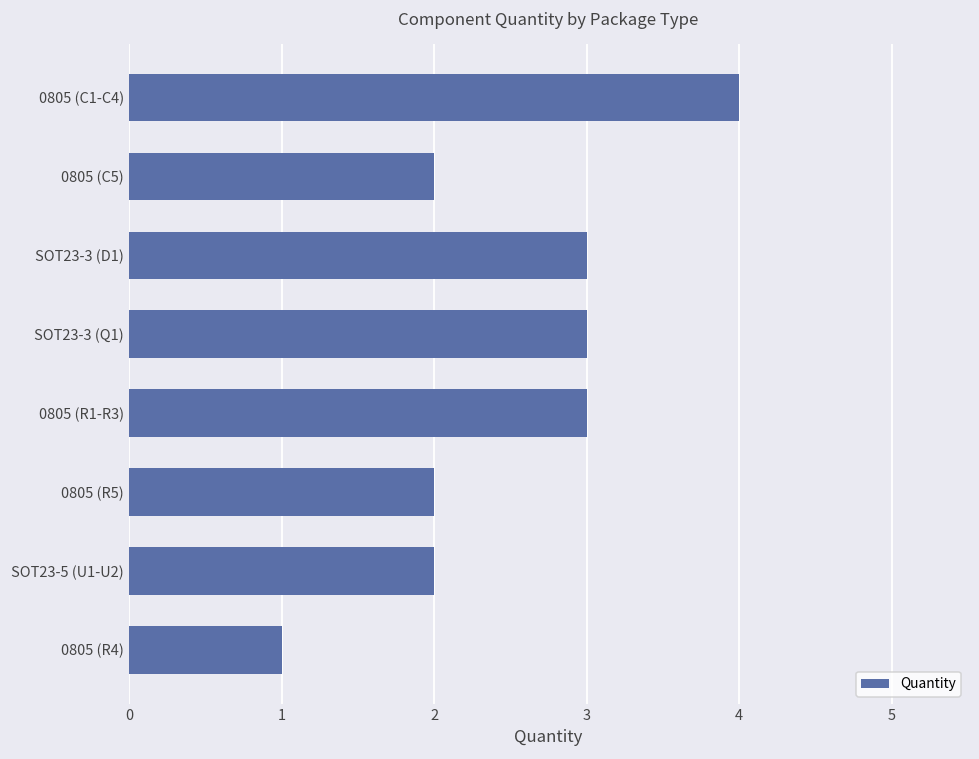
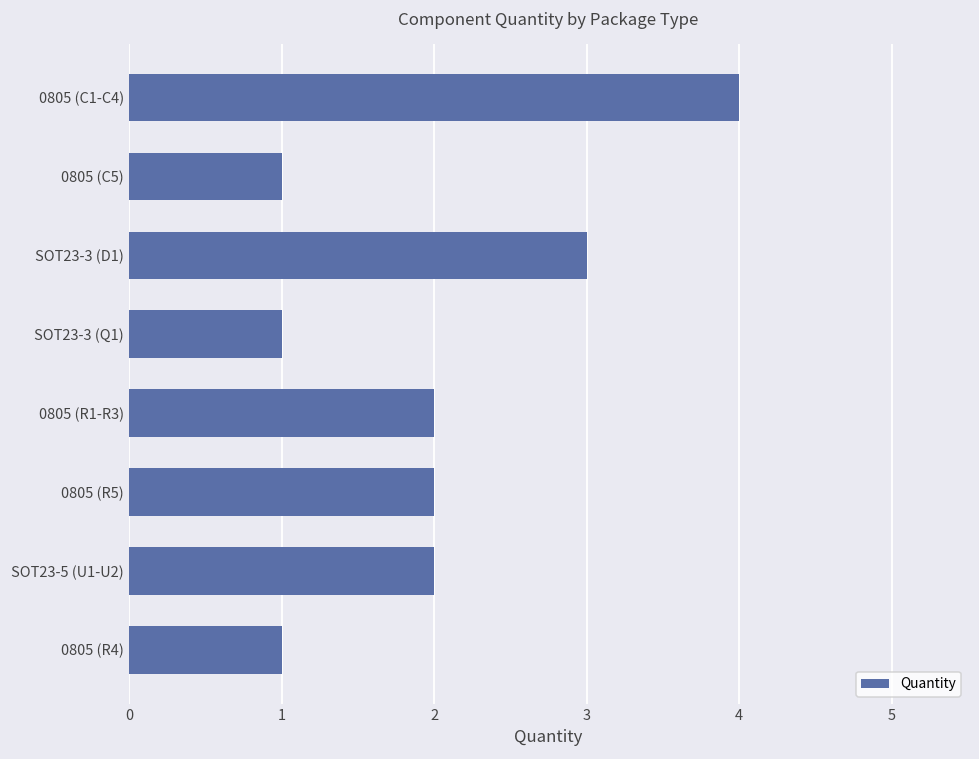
  {
    "0805 (C1-C4)": 4,
-   "0805 (C5)": 2,
+   "0805 (C5)": 1,
    "SOT23-3 (D1)": 3,
-   "SOT23-3 (Q1)": 3,
-   "0805 (R1-R3)": 3,
+   "SOT23-3 (Q1)": 1,
+   "0805 (R1-R3)": 2,
    "0805 (R5)": 2,
    "SOT23-5 (U1-U2)": 2,
    "0805 (R4)": 1
  }
